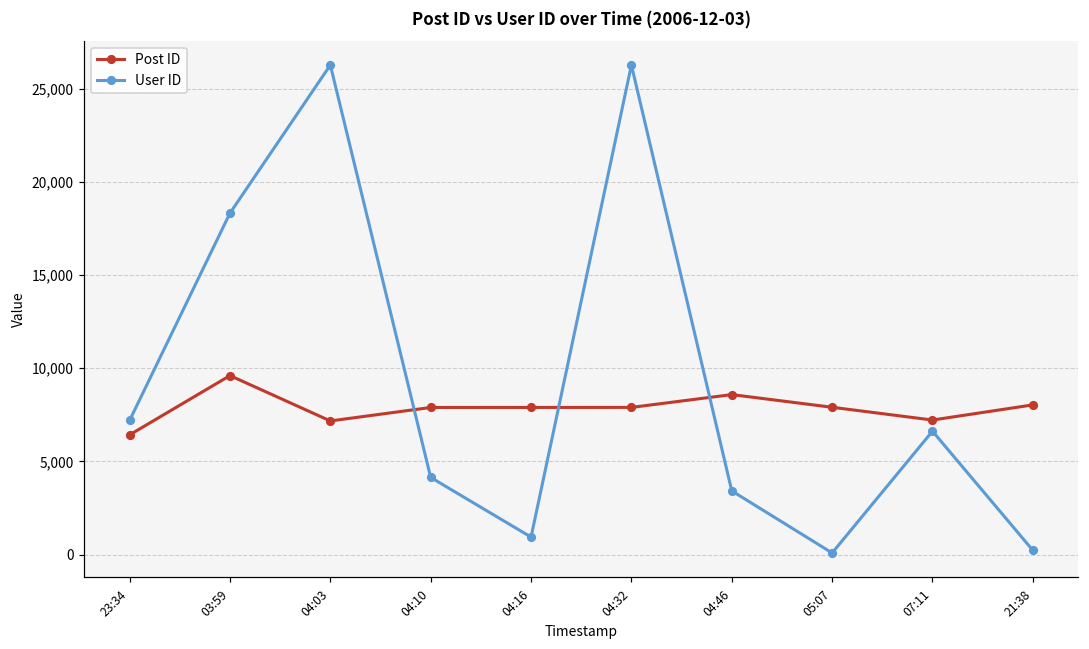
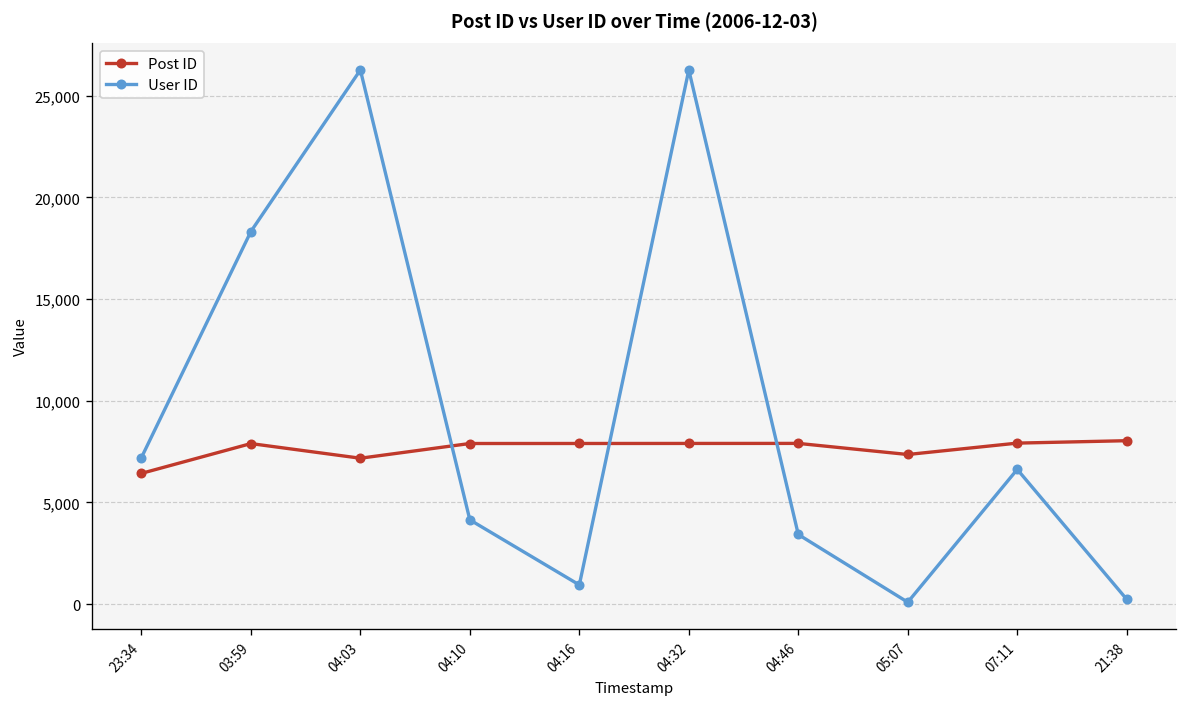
  {
    "Post ID": {
      "23:34": "6,400",
-     "03:59": "9,600",
+     "03:59": "7,900",
      "04:03": "7,200",
      "04:10": "7,900",
      "04:16": "7,900",
      "04:32": "7,900",
-     "04:46": "8,600",
-     "05:07": "7,900",
-     "07:11": "7,200",
+     "04:46": "7,900",
+     "05:07": "7,400",
+     "07:11": "7,900",
      "21:38": "8,000"
    },
    "User ID": {
      "23:34": "7,200",
      "03:59": "18,300",
      "04:03": "26,300",
      "04:10": "4,100",
      "04:16": "900",
      "04:32": "26,300",
      "04:46": "3,400",
      "05:07": "100",
      "07:11": "6,600",
      "21:38": "200"
    }
  }
